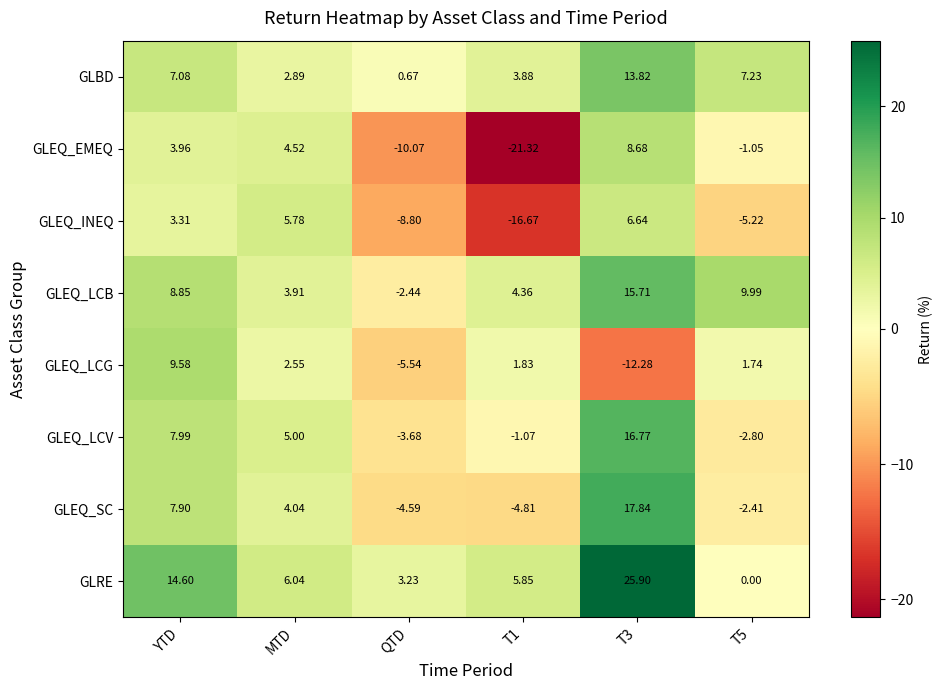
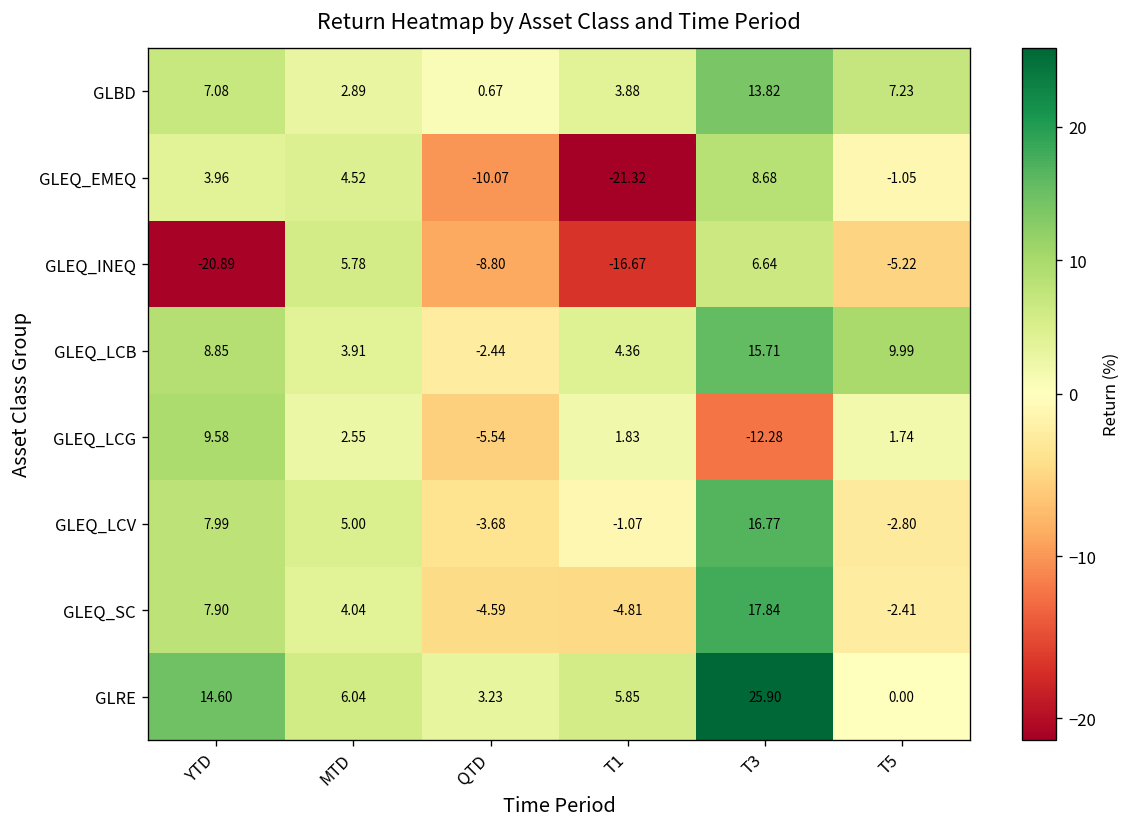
  {
    "GLBD": {
      "YTD": 7.08,
      "MTD": 2.89,
      "QTD": 0.67,
      "T1": 3.88,
      "T3": 13.82,
      "T5": 7.23
    },
    "GLEQ_EMEQ": {
      "YTD": 3.96,
      "MTD": 4.52,
      "QTD": -10.07,
      "T1": -21.32,
      "T3": 8.68,
      "T5": -1.05
    },
    "GLEQ_INEQ": {
-     "YTD": 3.31,
+     "YTD": -20.89,
      "MTD": 5.78,
      "QTD": -8.80,
      "T1": -16.67,
      "T3": 6.64,
      "T5": -5.22
    },
    "GLEQ_LCB": {
      "YTD": 8.85,
      "MTD": 3.91,
      "QTD": -2.44,
      "T1": 4.36,
      "T3": 15.71,
      "T5": 9.99
    },
    "GLEQ_LCG": {
      "YTD": 9.58,
      "MTD": 2.55,
      "QTD": -5.54,
      "T1": 1.83,
      "T3": -12.28,
      "T5": 1.74
    },
    "GLEQ_LCV": {
      "YTD": 7.99,
      "MTD": 5.00,
      "QTD": -3.68,
      "T1": -1.07,
      "T3": 16.77,
      "T5": -2.80
    },
    "GLEQ_SC": {
      "YTD": 7.90,
      "MTD": 4.04,
      "QTD": -4.59,
      "T1": -4.81,
      "T3": 17.84,
      "T5": -2.41
    },
    "GLRE": {
      "YTD": 14.60,
      "MTD": 6.04,
      "QTD": 3.23,
      "T1": 5.85,
      "T3": 25.90,
      "T5": 0.00
    }
  }
